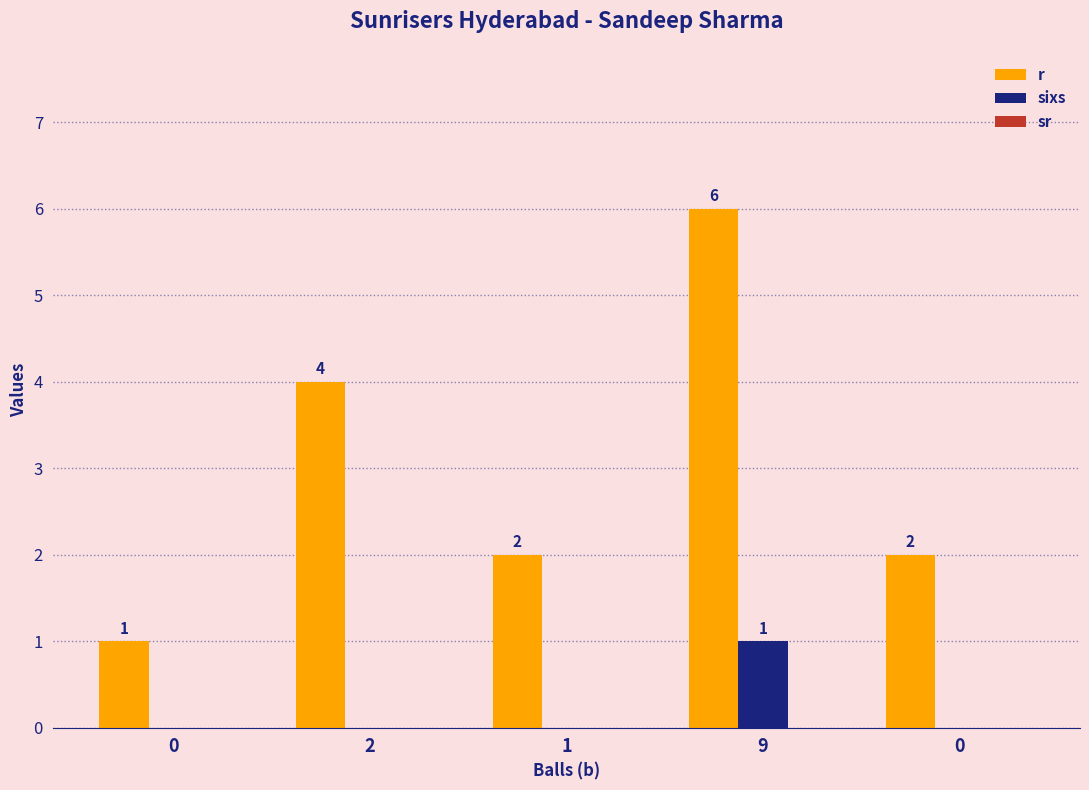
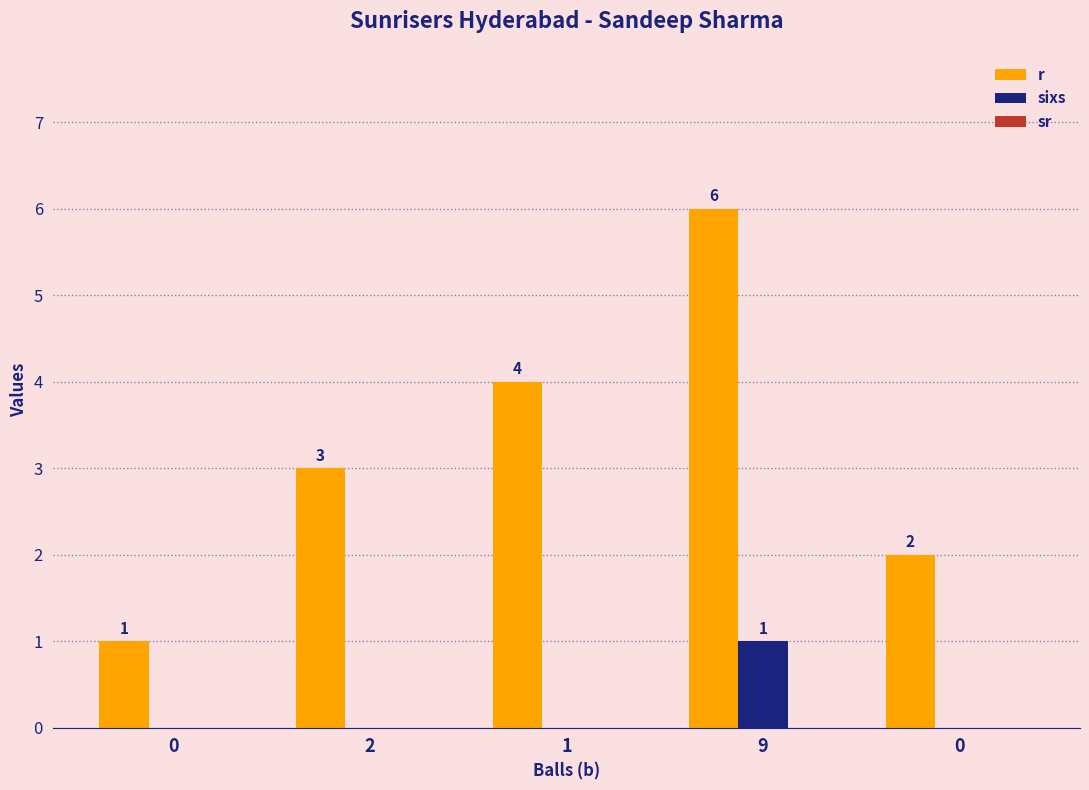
  {
    "r": {
-     "2": 4,
-     "1": 2,
+     "2": 3,
+     "1": 4,
      "9": 6
    },
    "sixs": {
      "9": 1
    },
    "sr": {
      "2": 0.0,
      "1": 0.0,
      "9": 0.0
    }
  }
